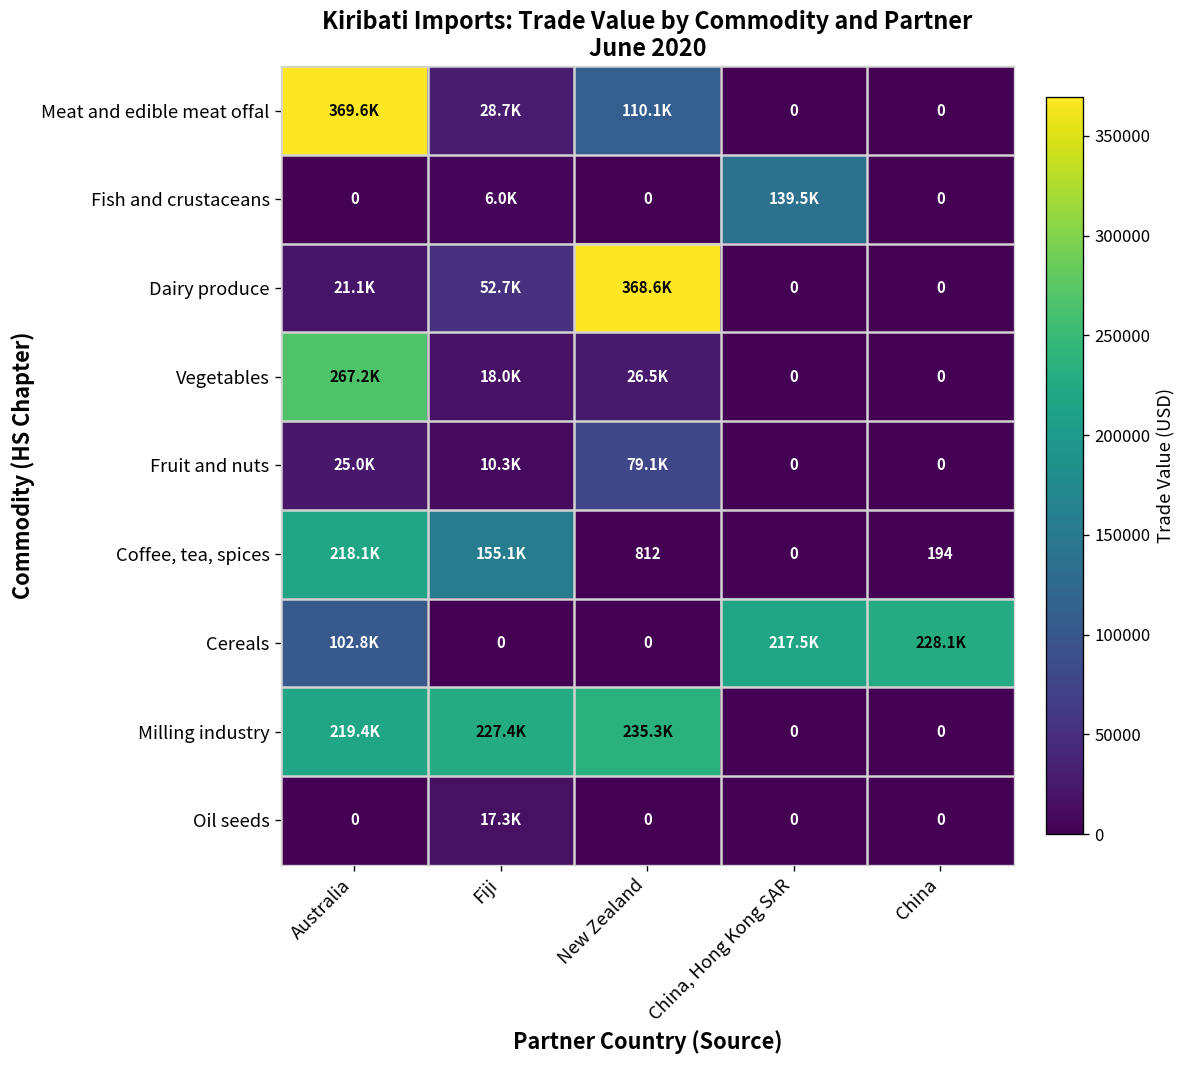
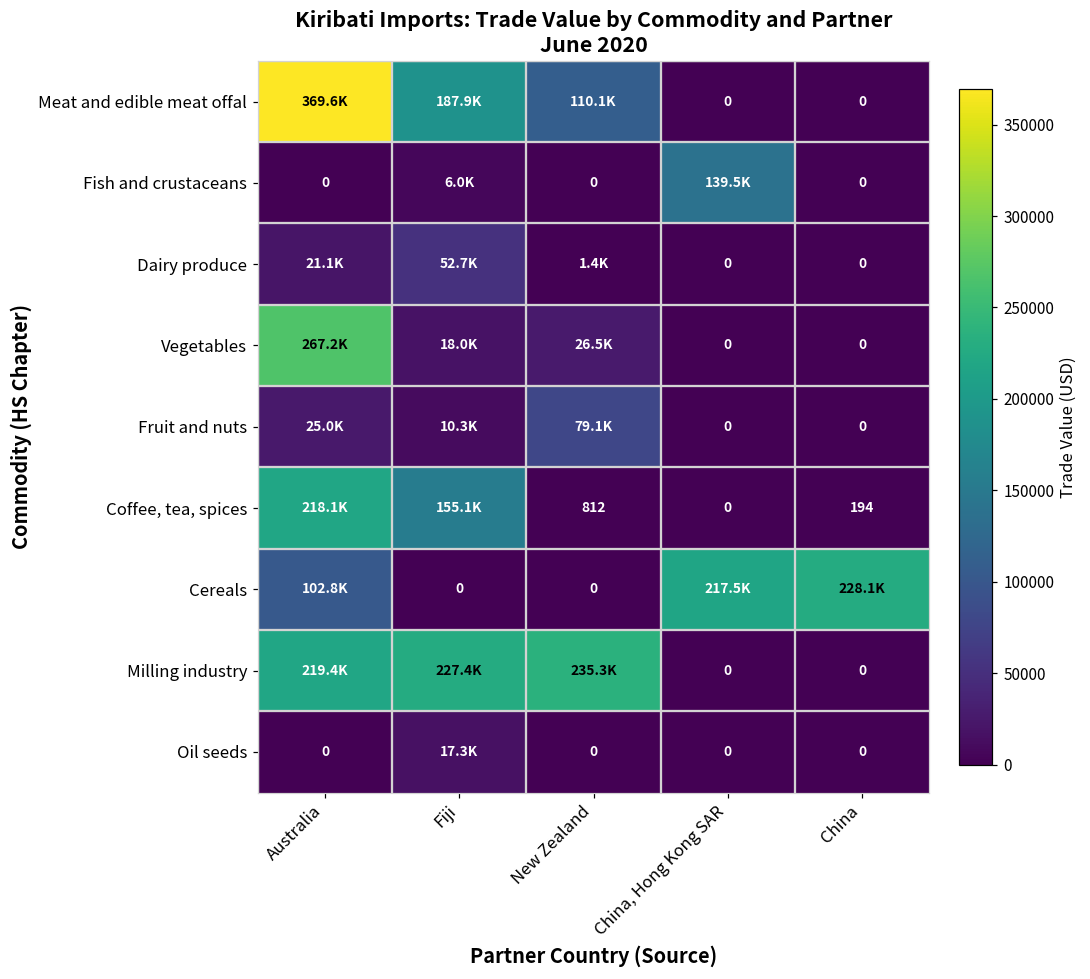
  {
    "Meat and edible meat offal": {
      "Australia": "369.6K",
-     "Fiji": "28.7K",
+     "Fiji": "187.9K",
      "New Zealand": "110.1K",
      "China, Hong Kong SAR": "0",
      "China": "0"
    },
    "Fish and crustaceans": {
      "Australia": "0",
      "Fiji": "6.0K",
      "New Zealand": "0",
      "China, Hong Kong SAR": "139.5K",
      "China": "0"
    },
    "Dairy produce": {
      "Australia": "21.1K",
      "Fiji": "52.7K",
-     "New Zealand": "368.6K",
+     "New Zealand": "1.4K",
      "China, Hong Kong SAR": "0",
      "China": "0"
    },
    "Vegetables": {
      "Australia": "267.2K",
      "Fiji": "18.0K",
      "New Zealand": "26.5K",
      "China, Hong Kong SAR": "0",
      "China": "0"
    },
    "Fruit and nuts": {
      "Australia": "25.0K",
      "Fiji": "10.3K",
      "New Zealand": "79.1K",
      "China, Hong Kong SAR": "0",
      "China": "0"
    },
    "Coffee, tea, spices": {
      "Australia": "218.1K",
      "Fiji": "155.1K",
      "New Zealand": "812",
      "China, Hong Kong SAR": "0",
      "China": "194"
    },
    "Cereals": {
      "Australia": "102.8K",
      "Fiji": "0",
      "New Zealand": "0",
      "China, Hong Kong SAR": "217.5K",
      "China": "228.1K"
    },
    "Milling industry": {
      "Australia": "219.4K",
      "Fiji": "227.4K",
      "New Zealand": "235.3K",
      "China, Hong Kong SAR": "0",
      "China": "0"
    },
    "Oil seeds": {
      "Australia": "0",
      "Fiji": "17.3K",
      "New Zealand": "0",
      "China, Hong Kong SAR": "0",
      "China": "0"
    }
  }
